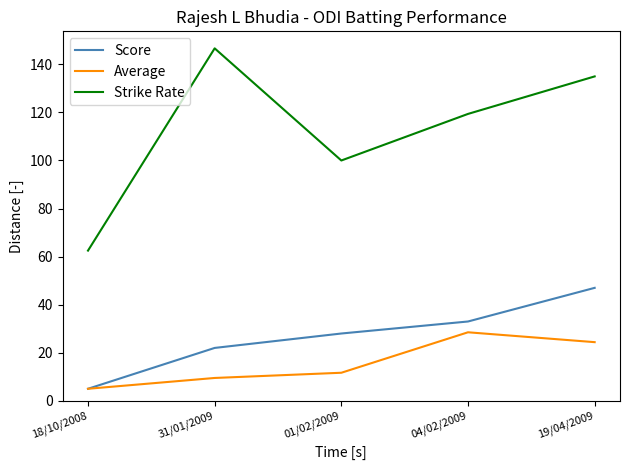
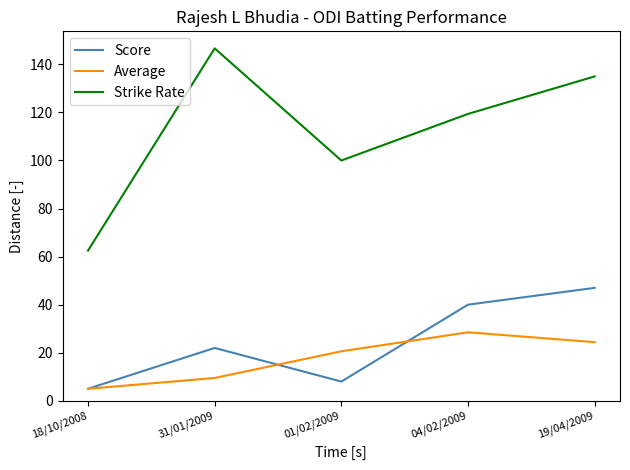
  {
    "Score": {
      "31/01/2009": 22,
-     "01/02/2009": 28,
-     "04/02/2009": 33,
+     "01/02/2009": 8,
+     "04/02/2009": 40,
      "19/04/2009": 47
    },
    "Average": {
      "31/01/2009": 10,
-     "01/02/2009": 12,
+     "01/02/2009": 21,
      "04/02/2009": 29,
      "19/04/2009": 24
    },
    "Strike Rate": {
      "18/10/2008": 63,
      "31/01/2009": 147,
      "01/02/2009": 100,
      "04/02/2009": 119,
      "19/04/2009": 135
    }
  }
